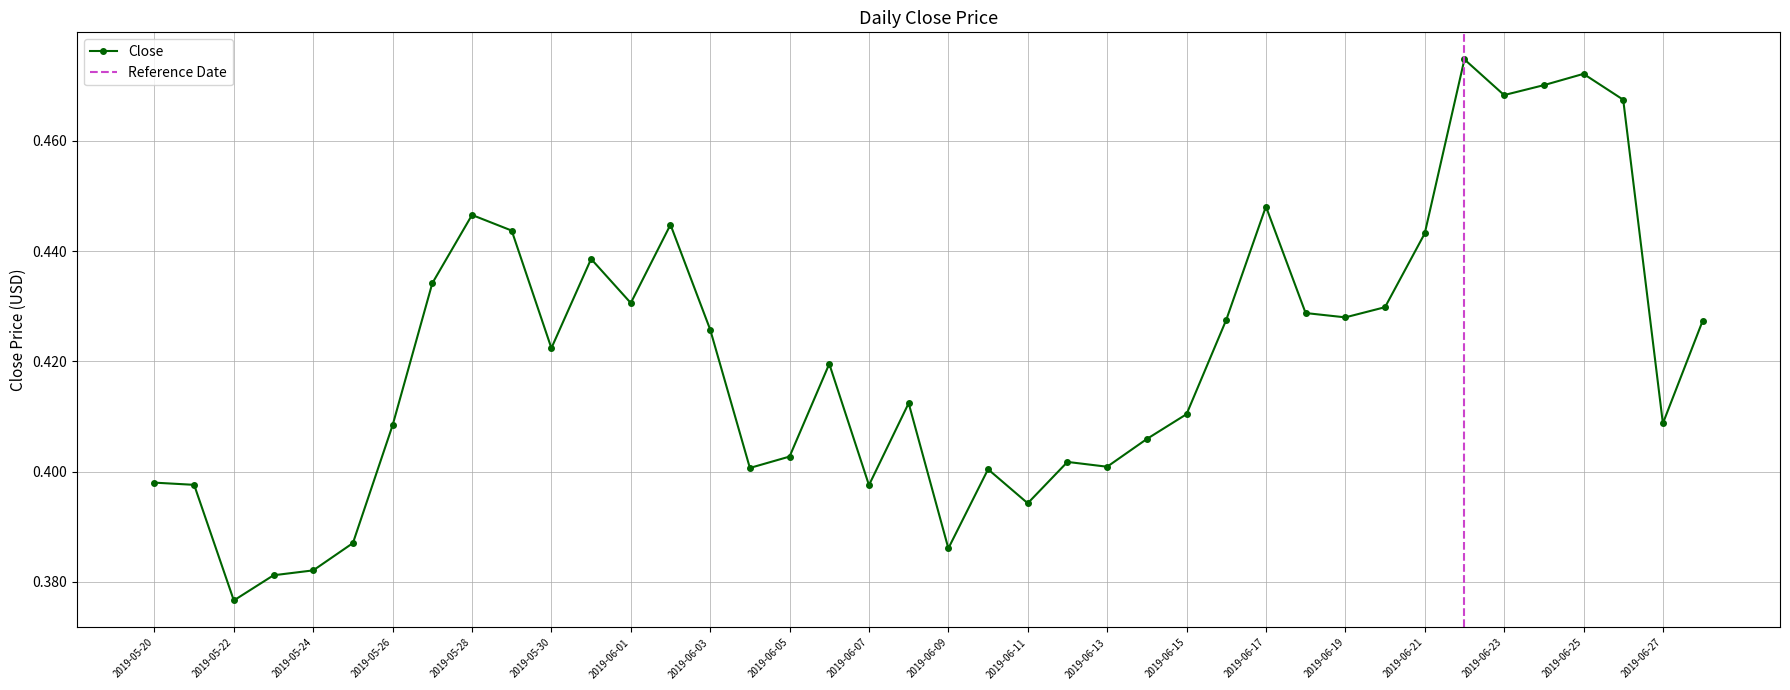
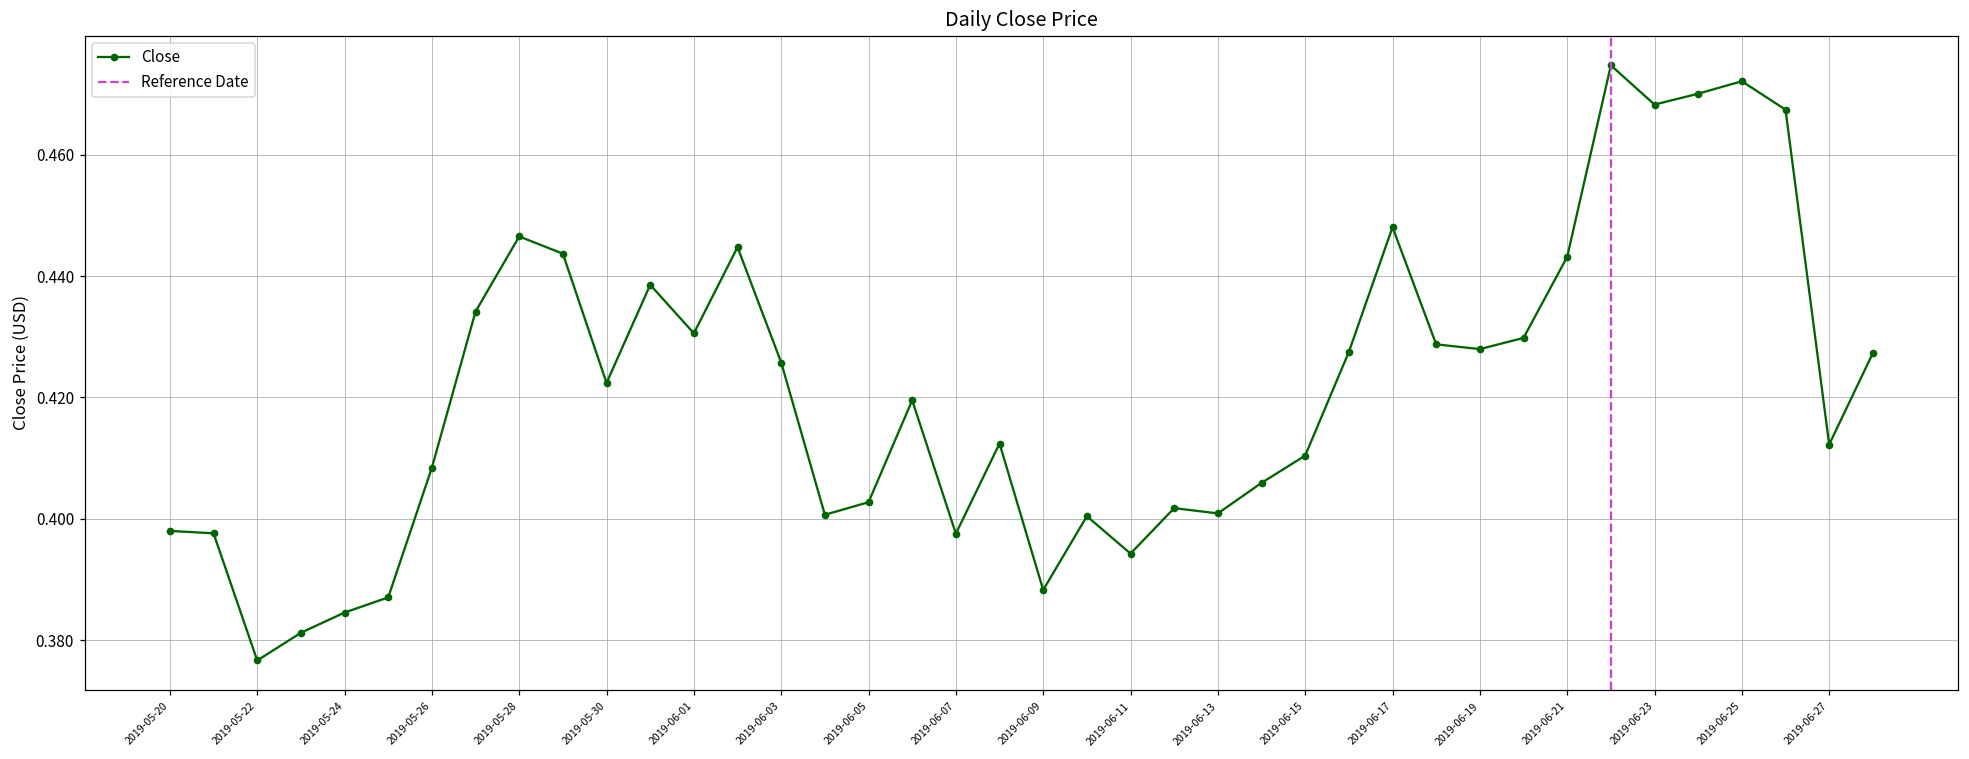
  {
    "2019-05-20": 0.398,
    "2019-05-22": 0.377,
-   "2019-05-24": 0.382,
+   "2019-05-24": 0.385,
    "2019-05-26": 0.408,
    "2019-05-28": 0.447,
    "2019-05-30": 0.422,
    "2019-06-01": 0.431,
    "2019-06-03": 0.426,
    "2019-06-05": 0.403,
    "2019-06-07": 0.398,
-   "2019-06-09": 0.386,
+   "2019-06-09": 0.388,
    "2019-06-11": 0.394,
    "2019-06-13": 0.401,
    "2019-06-15": 0.410,
    "2019-06-17": 0.448,
    "2019-06-19": 0.428,
    "2019-06-21": 0.443,
    "2019-06-23": 0.468,
    "2019-06-25": 0.472,
-   "2019-06-27": 0.409
+   "2019-06-27": 0.412
  }
